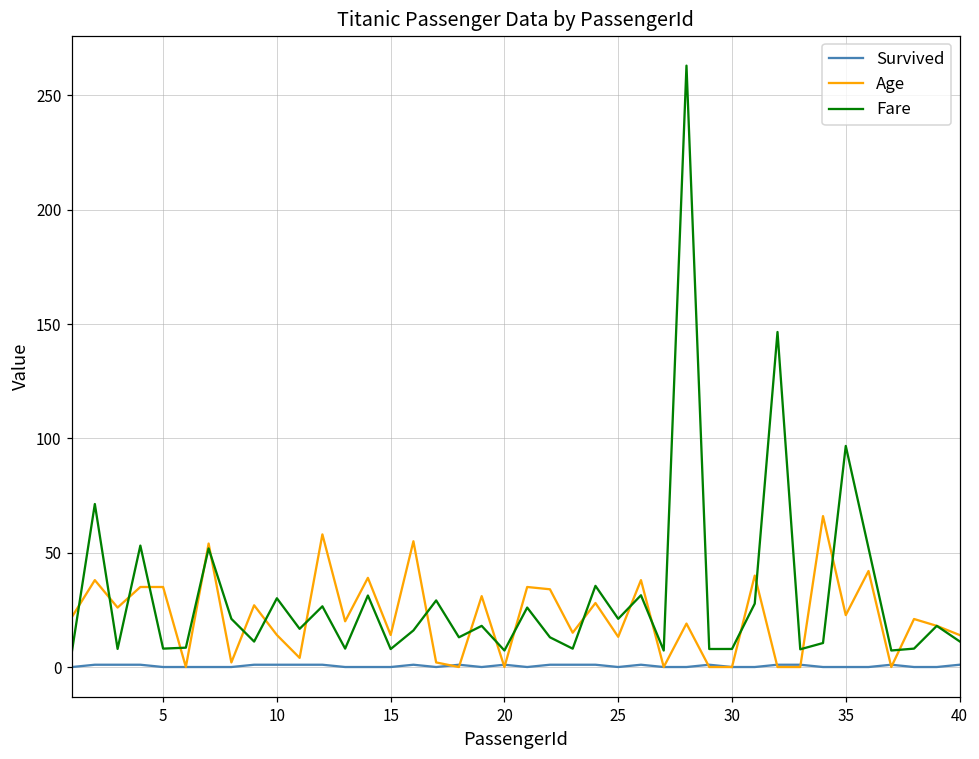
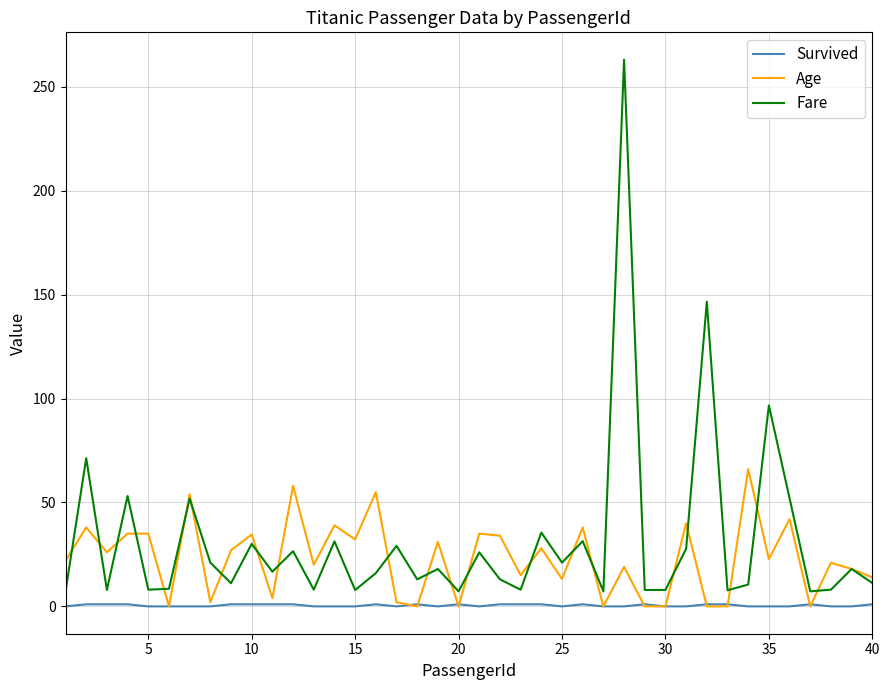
  {
    "Survived": {
      "5": 0,
      "10": 1,
      "15": 0,
      "25": 0,
      "35": 0,
      "40": 1
    },
    "Age": {
      "5": 35,
-     "10": 14,
-     "15": 14,
+     "10": 35,
+     "15": 32,
      "25": 13,
      "35": 23,
      "40": 14
    },
    "Fare": {
      "5": 8,
      "10": 30,
      "15": 8,
      "20": 7,
      "25": 21,
      "30": 8,
      "35": 97,
      "40": 11
    }
  }
